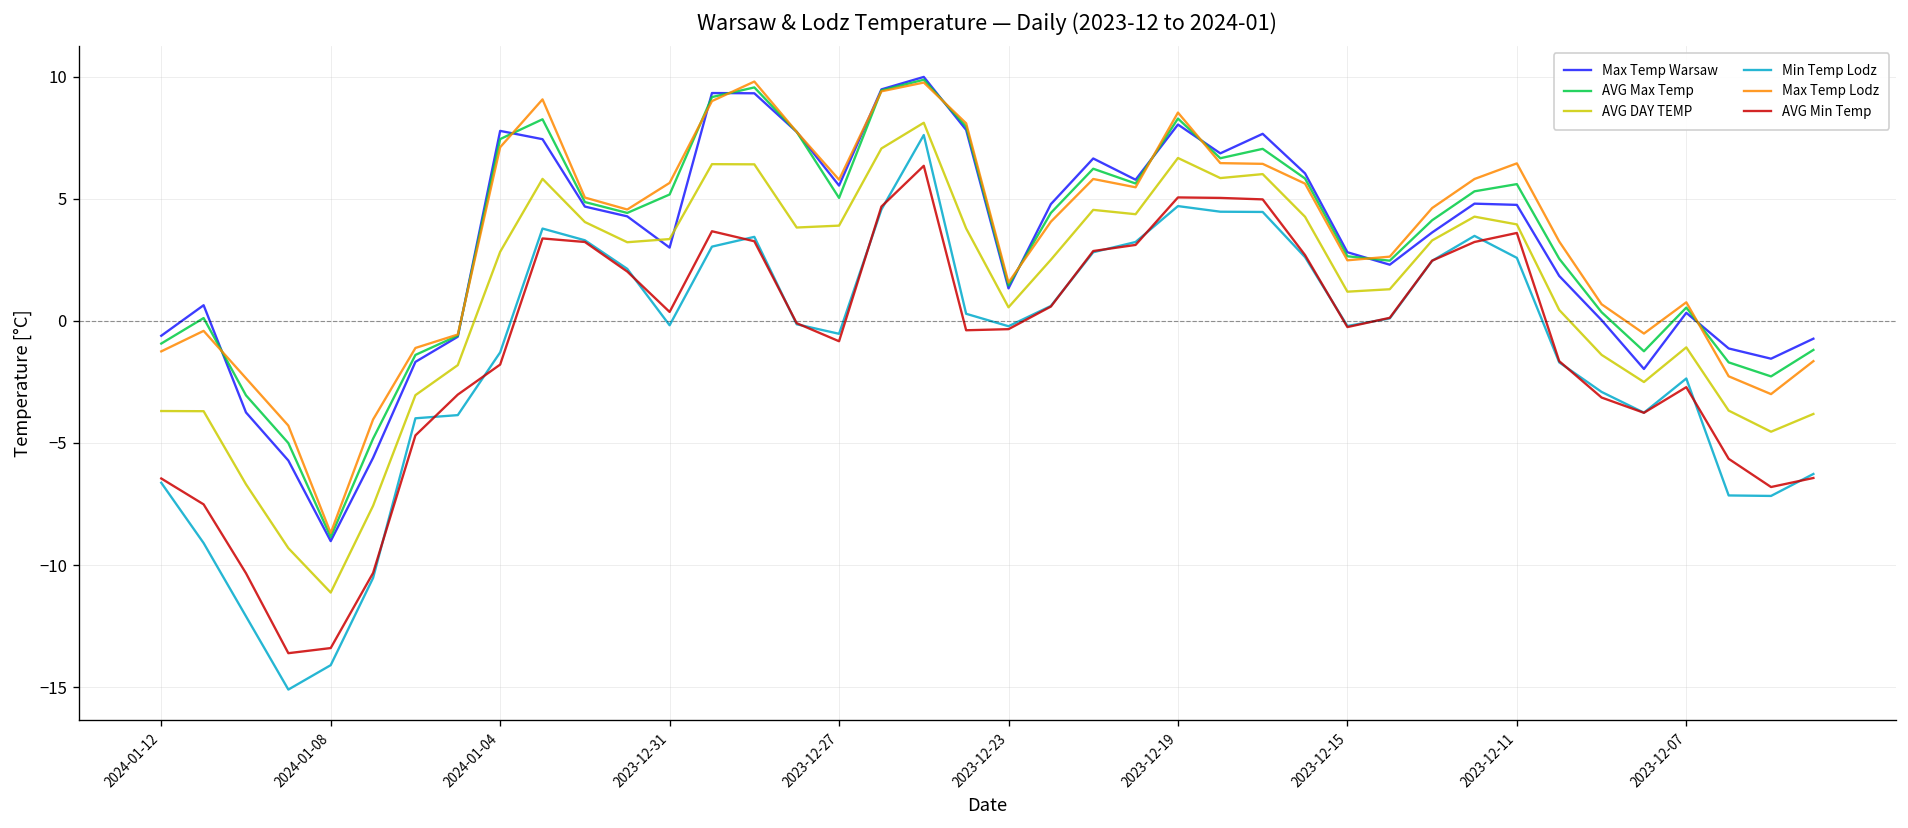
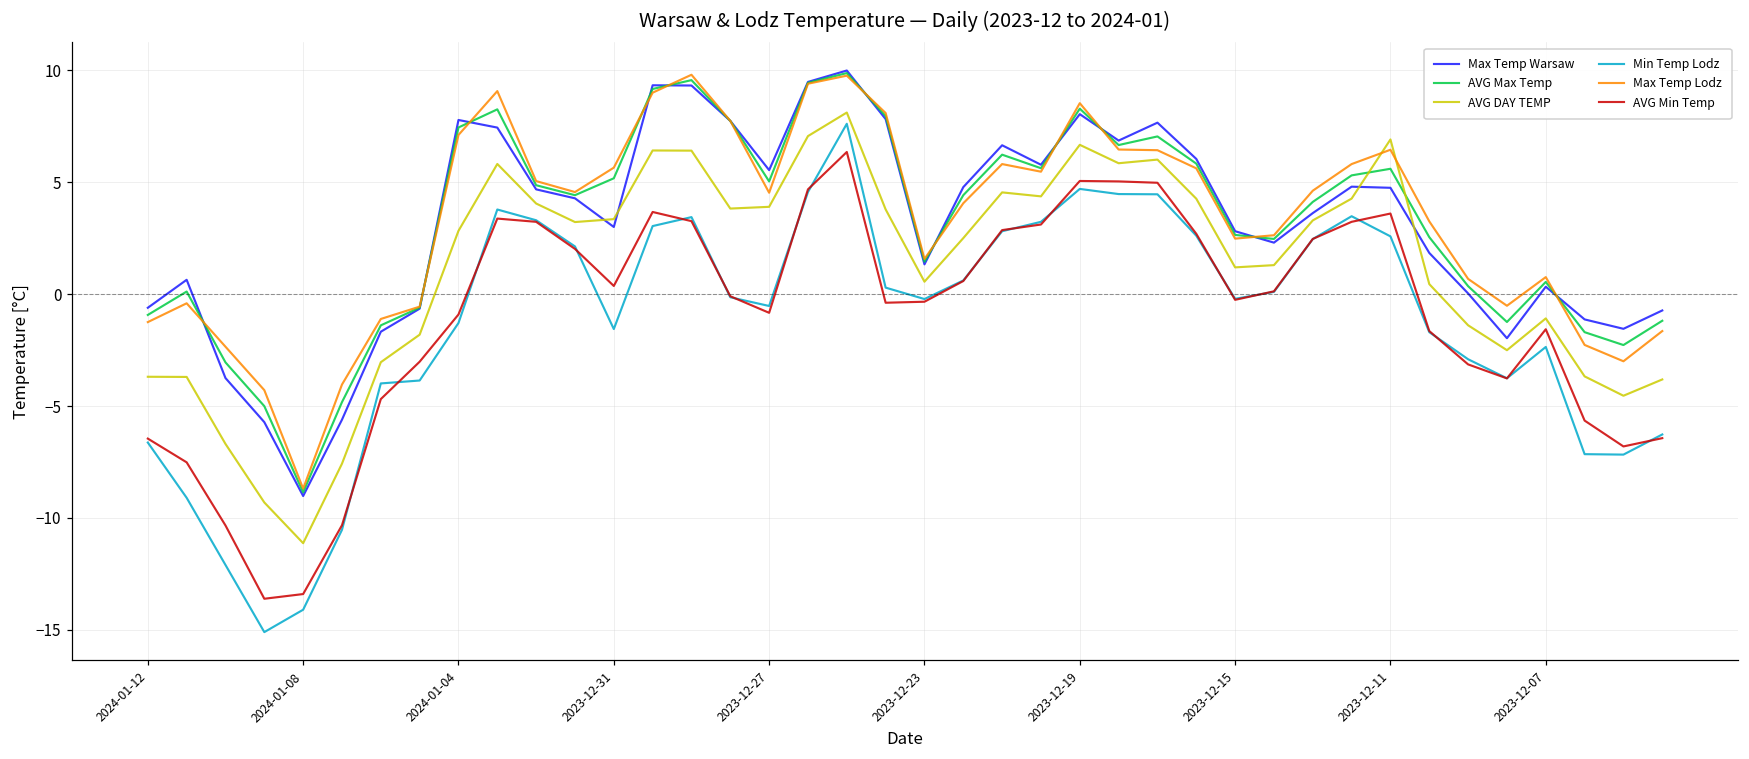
  {
    "Max Temp Warsaw": {
      "2024-01-12": -0.6,
      "2024-01-08": -9.0,
      "2024-01-04": 7.8,
      "2023-12-31": 3.0,
      "2023-12-27": 5.5,
      "2023-12-19": 8.0,
      "2023-12-15": 2.8,
      "2023-12-11": 4.8,
      "2023-12-07": 0.3
    },
    "AVG Max Temp": {
      "2024-01-12": -0.9,
      "2024-01-08": -8.9,
      "2024-01-04": 7.4,
      "2023-12-31": 5.2,
      "2023-12-27": 5.0,
      "2023-12-19": 8.3,
      "2023-12-15": 2.6,
      "2023-12-11": 5.6,
      "2023-12-07": 0.5
    },
    "AVG DAY TEMP": {
      "2024-01-12": -3.7,
      "2024-01-08": -11.1,
      "2024-01-04": 2.8,
      "2023-12-31": 3.4,
      "2023-12-27": 3.9,
      "2023-12-23": 0.6,
      "2023-12-19": 6.7,
      "2023-12-15": 1.2,
-     "2023-12-11": 4.0,
+     "2023-12-11": 6.9,
      "2023-12-07": -1.1
    },
    "Min Temp Lodz": {
      "2024-01-12": -6.6,
      "2024-01-08": -14.1,
      "2024-01-04": -1.3,
-     "2023-12-31": -0.2,
+     "2023-12-31": -1.6,
      "2023-12-27": -0.5,
      "2023-12-19": 4.7,
      "2023-12-11": 2.6,
      "2023-12-07": -2.4
    },
    "Max Temp Lodz": {
      "2024-01-12": -1.3,
      "2024-01-08": -8.7,
      "2024-01-04": 7.1,
      "2023-12-31": 5.7,
-     "2023-12-27": 5.8,
+     "2023-12-27": 4.5,
      "2023-12-19": 8.5,
      "2023-12-15": 2.5,
      "2023-12-11": 6.5,
      "2023-12-07": 0.8
    },
    "AVG Min Temp": {
      "2024-01-12": -6.5,
      "2024-01-08": -13.4,
-     "2024-01-04": -1.8,
+     "2024-01-04": -0.9,
      "2023-12-31": 0.4,
      "2023-12-27": -0.8,
      "2023-12-19": 5.1,
      "2023-12-11": 3.6,
-     "2023-12-07": -2.7
+     "2023-12-07": -1.6
    }
  }
